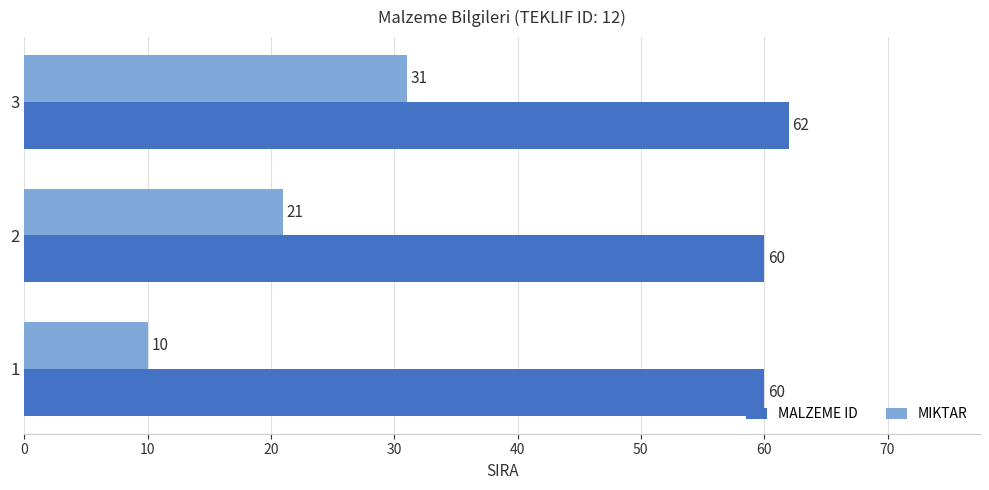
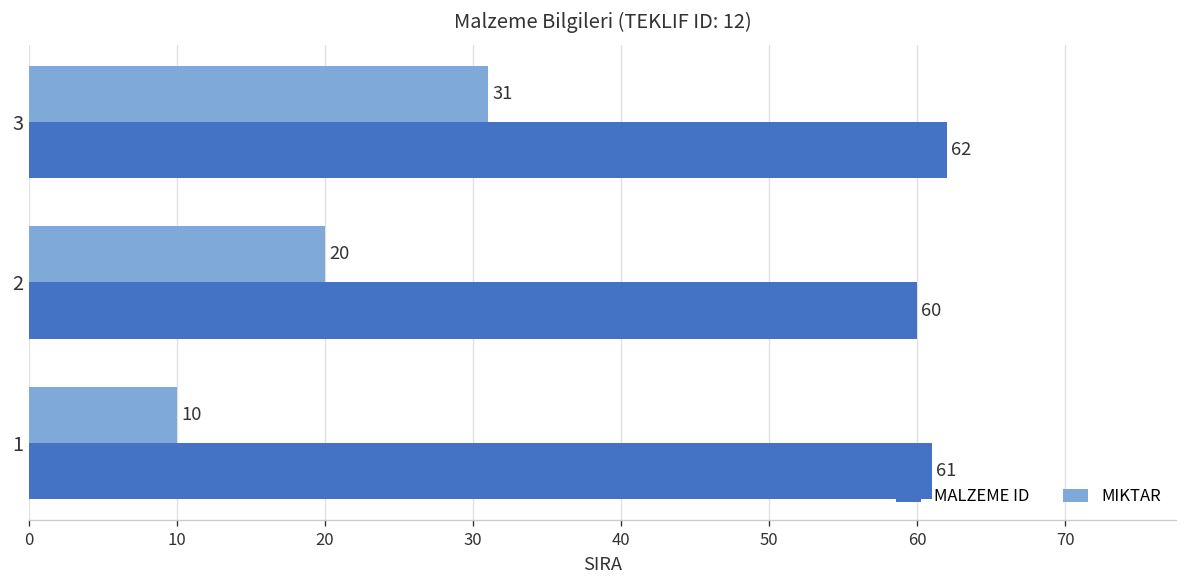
  {
    "MALZEME ID": {
      "3": 62,
      "2": 60,
-     "1": 60
+     "1": 61
    },
    "MIKTAR": {
      "3": 31,
-     "2": 21,
+     "2": 20,
      "1": 10
    }
  }
